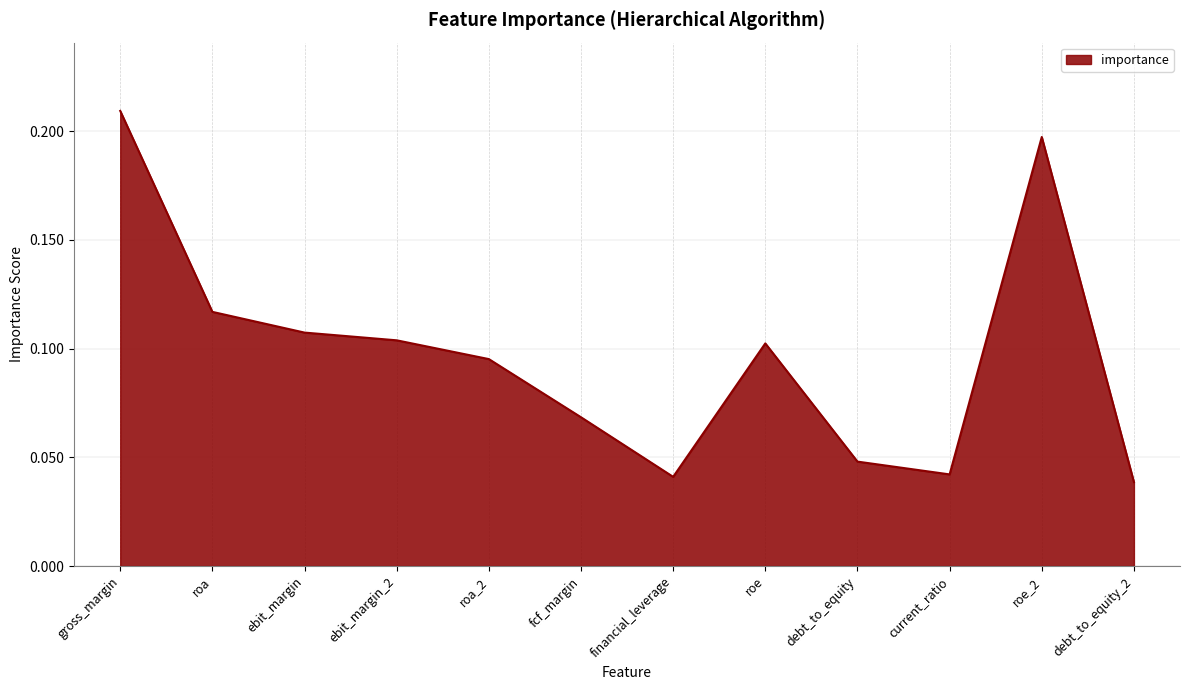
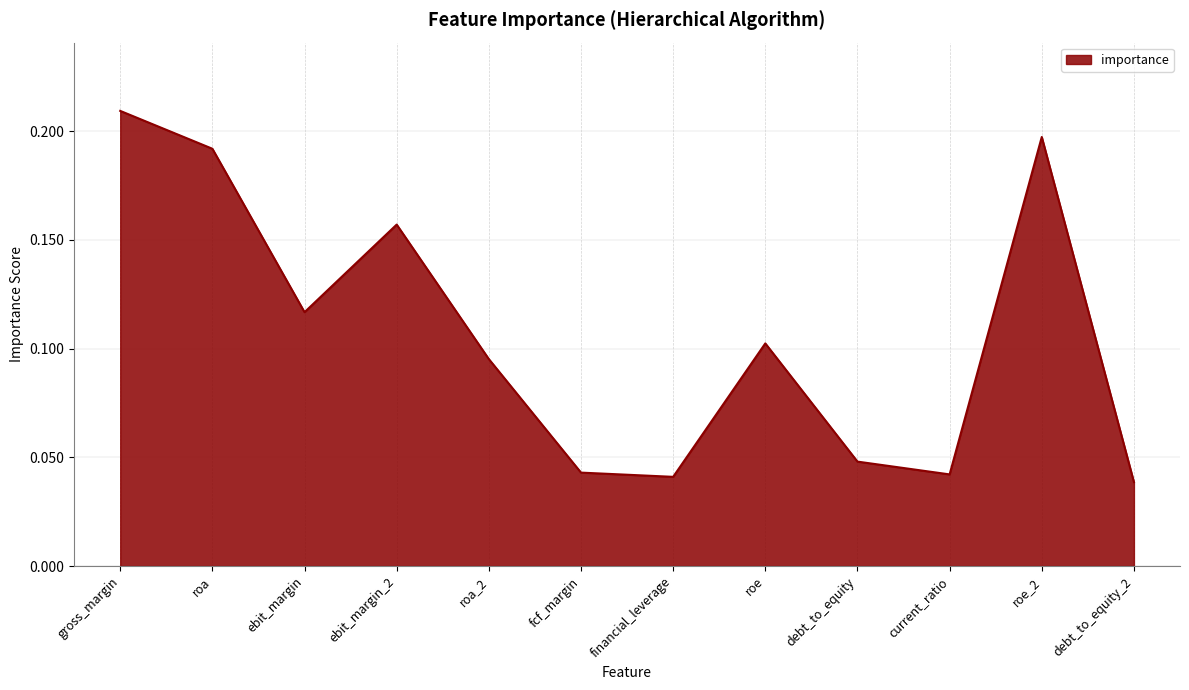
  {
    "gross_margin": 0.209,
-   "roa": 0.117,
-   "ebit_margin": 0.107,
-   "ebit_margin_2": 0.104,
+   "roa": 0.192,
+   "ebit_margin": 0.117,
+   "ebit_margin_2": 0.157,
    "roa_2": 0.095,
-   "fcf_margin": 0.068,
+   "fcf_margin": 0.043,
    "financial_leverage": 0.041,
    "roe": 0.102,
    "debt_to_equity": 0.048,
    "current_ratio": 0.042,
    "roe_2": 0.197,
    "debt_to_equity_2": 0.039
  }
